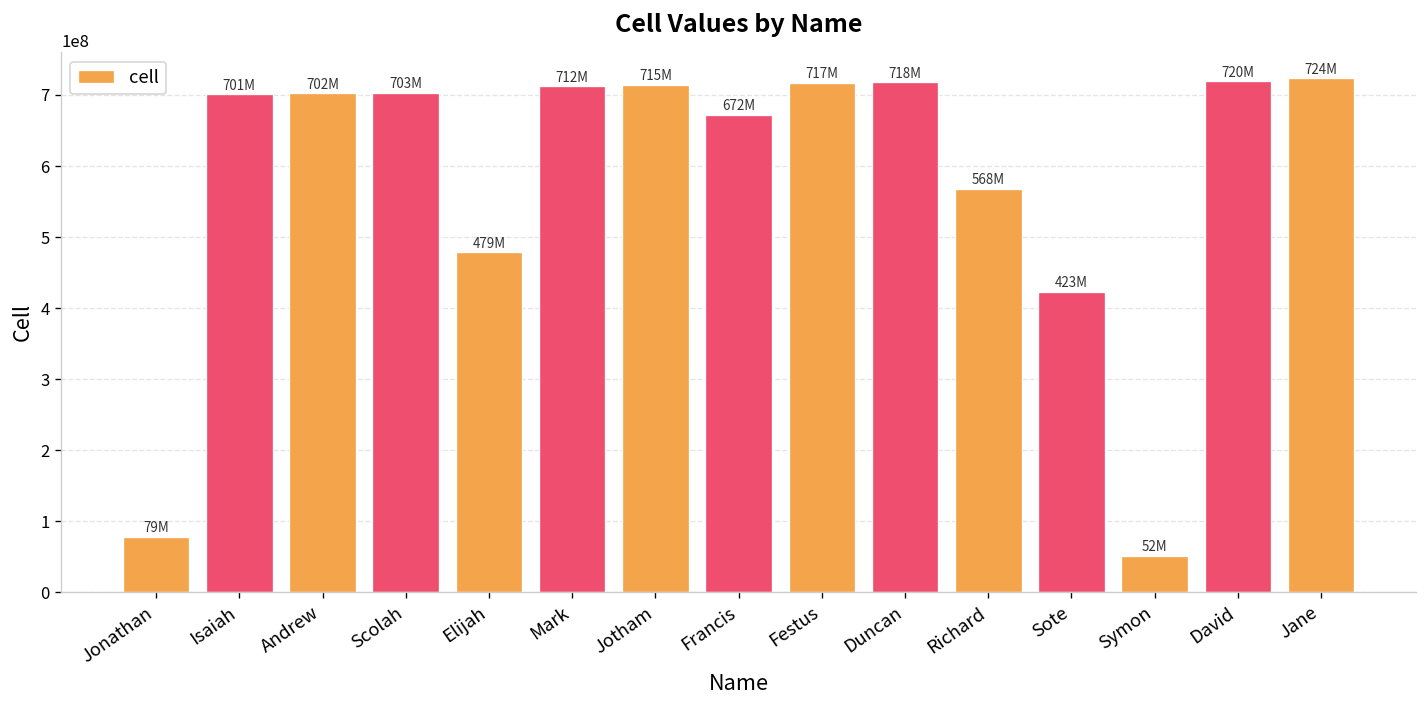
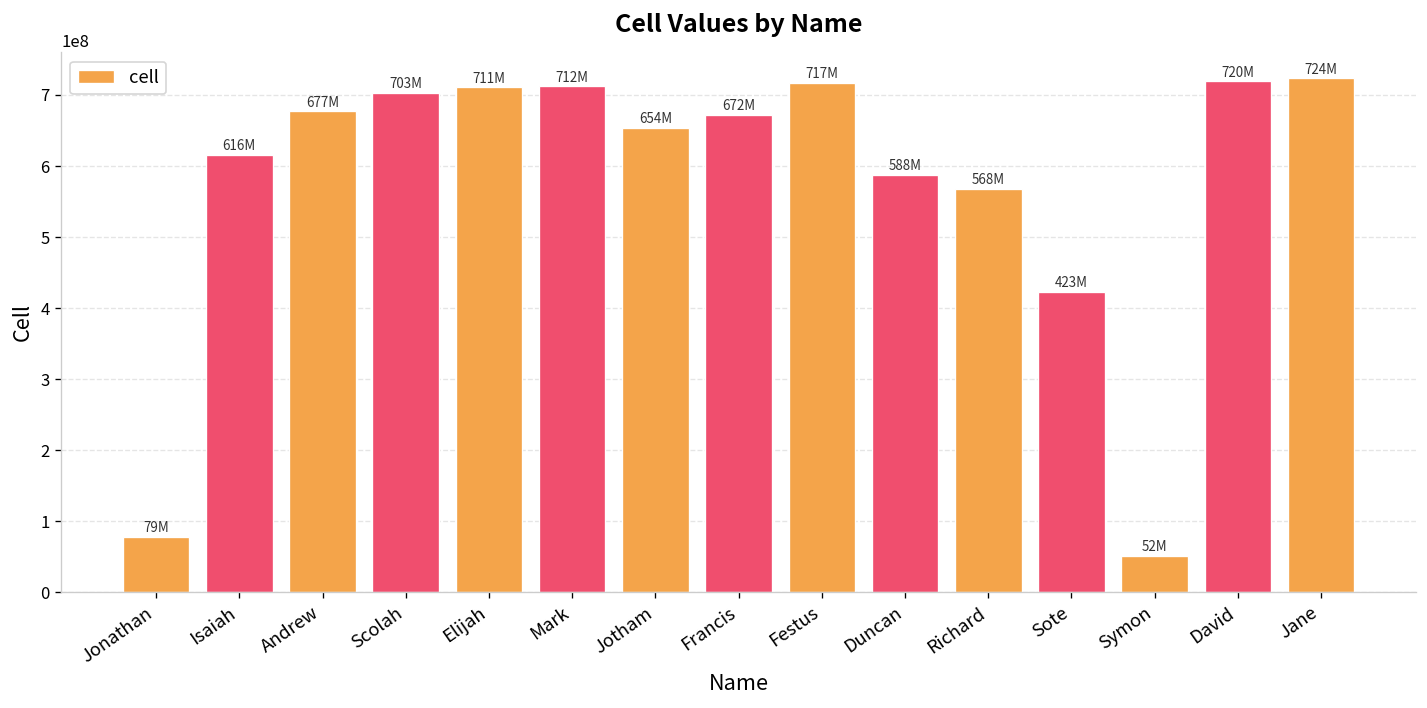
  {
    "Jonathan": "79M",
-   "Isaiah": "701M",
-   "Andrew": "702M",
+   "Isaiah": "616M",
+   "Andrew": "677M",
    "Scolah": "703M",
-   "Elijah": "479M",
+   "Elijah": "711M",
    "Mark": "712M",
-   "Jotham": "715M",
+   "Jotham": "654M",
    "Francis": "672M",
    "Festus": "717M",
-   "Duncan": "718M",
+   "Duncan": "588M",
    "Richard": "568M",
    "Sote": "423M",
    "Symon": "52M",
    "David": "720M",
    "Jane": "724M"
  }
